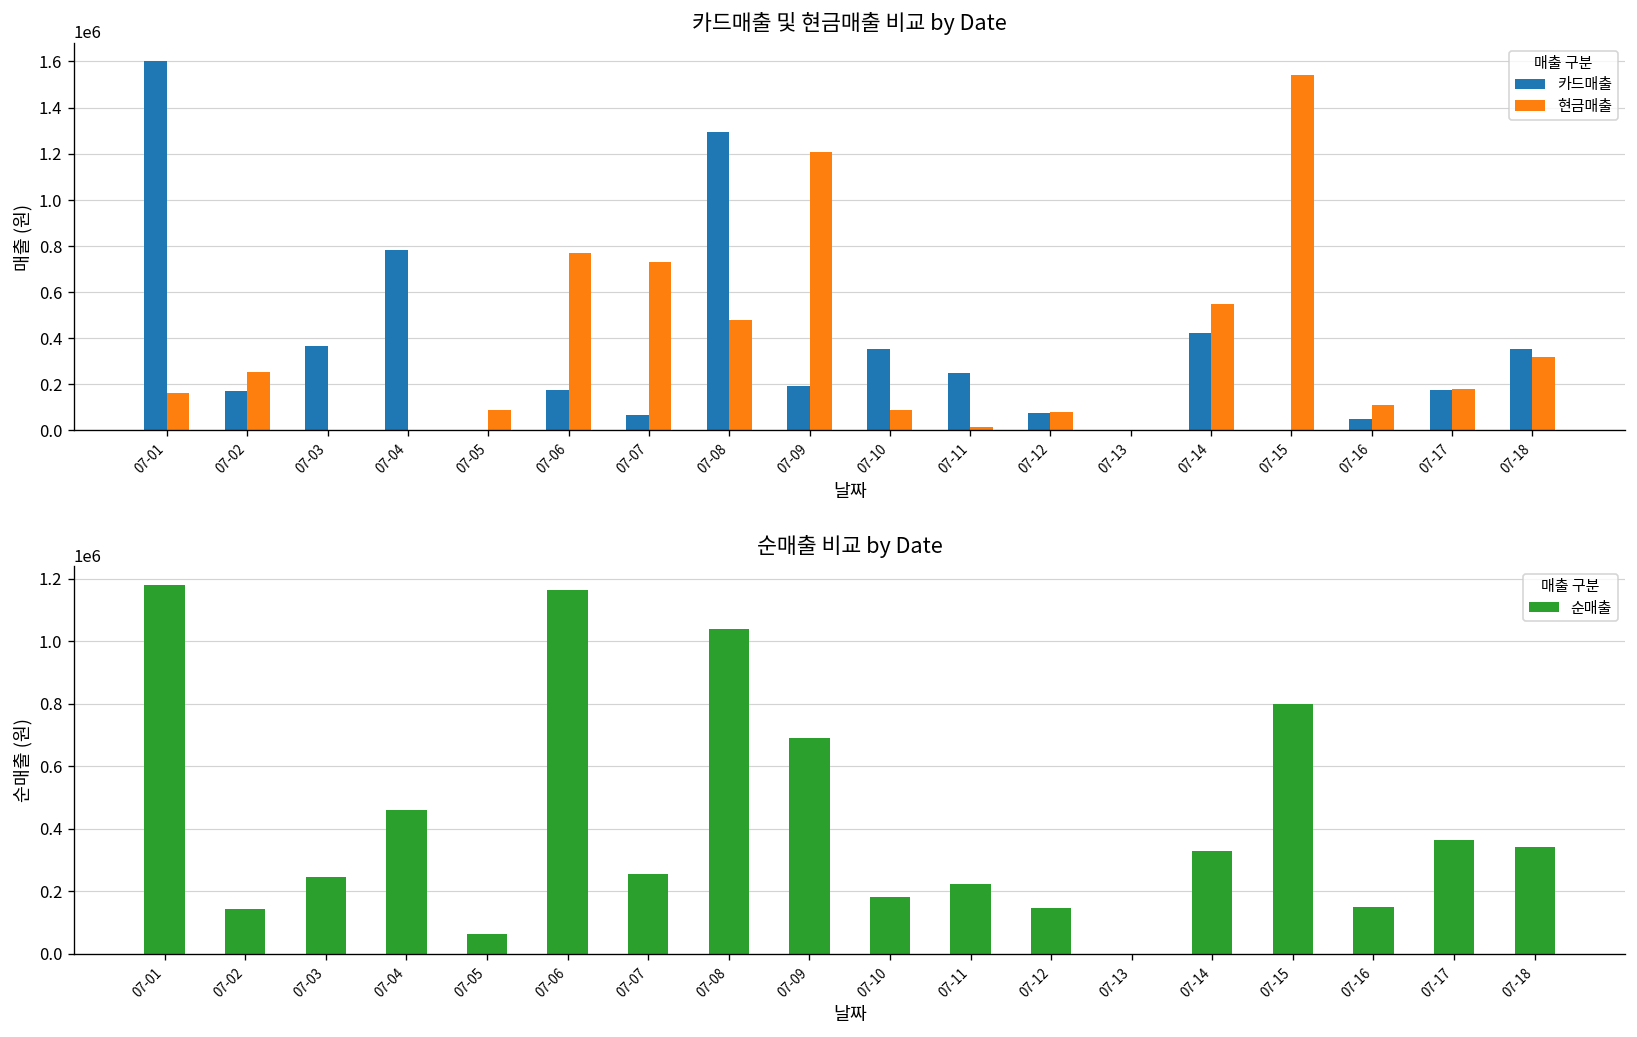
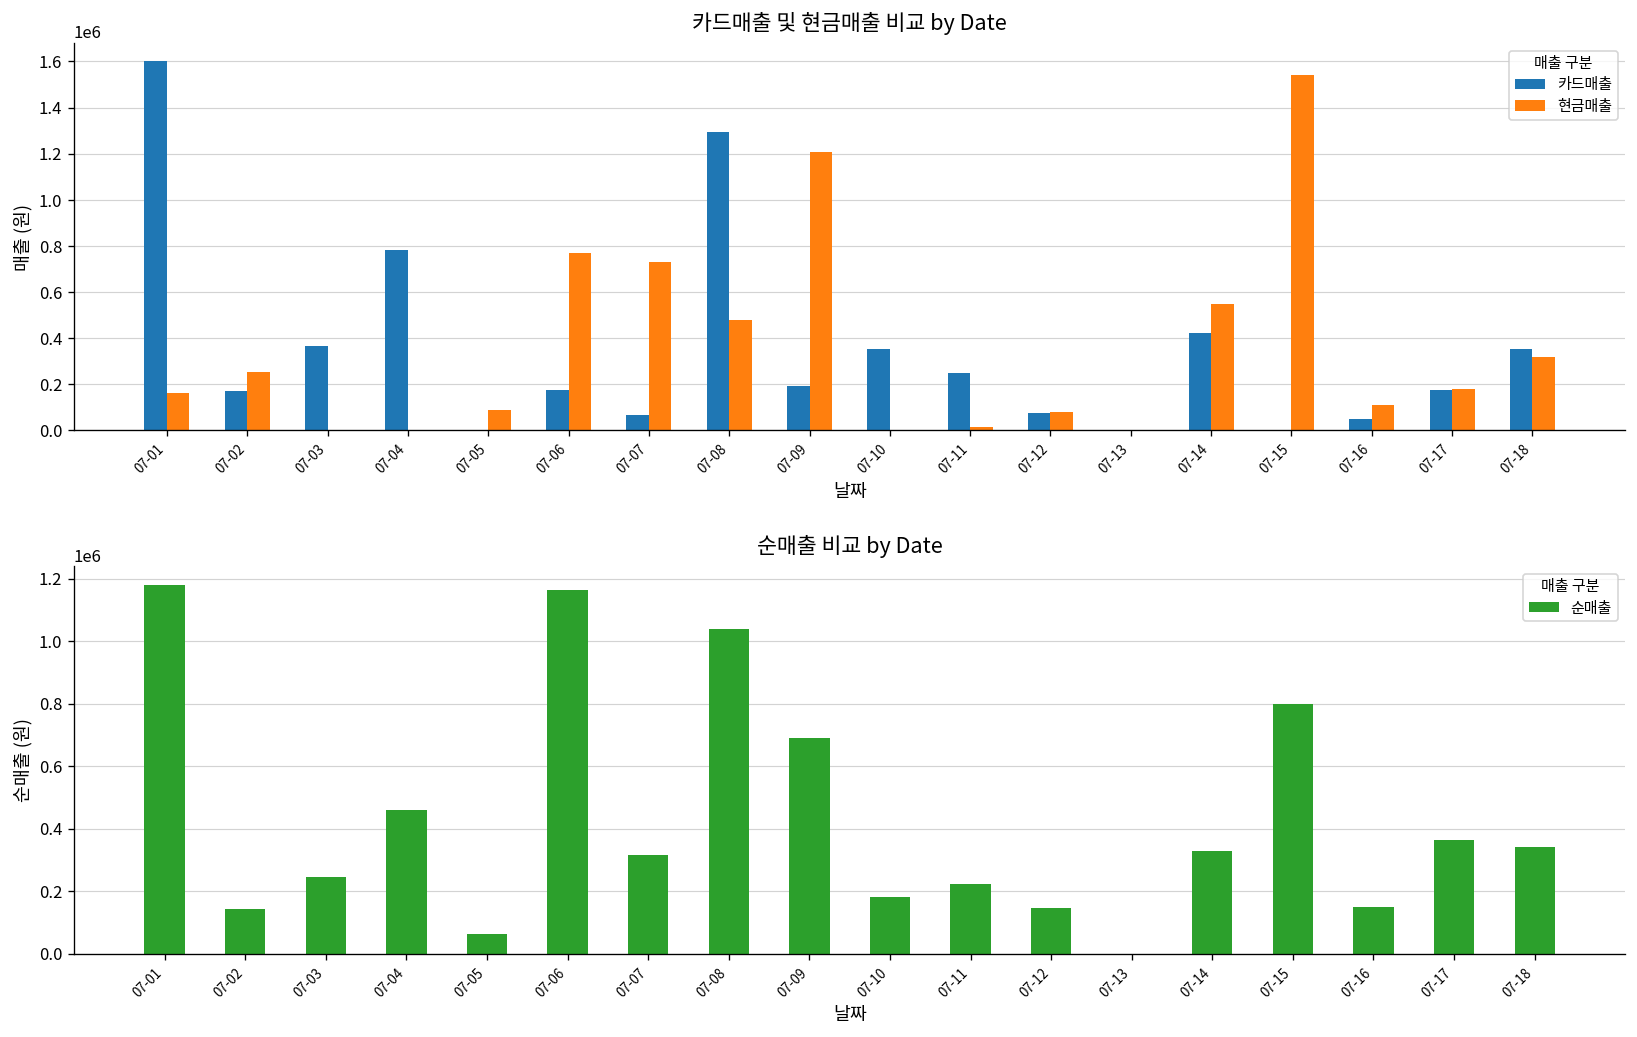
  {
    "카드매출 및 현금매출 비교 by Date": {
      "카드매출": {
        "07-01": 1600000,
        "07-02": 170000,
        "07-03": 370000,
        "07-04": 780000,
        "07-05": 0,
        "07-06": 180000,
        "07-07": 70000,
        "07-08": 1290000,
        "07-09": 190000,
        "07-10": 350000,
        "07-11": 250000,
        "07-12": 80000,
        "07-13": 0,
        "07-14": 420000,
        "07-15": 0,
        "07-16": 50000,
        "07-17": 170000,
        "07-18": 350000
      },
      "현금매출": {
        "07-01": 160000,
        "07-02": 250000,
        "07-03": 0,
        "07-04": 0,
        "07-05": 90000,
        "07-06": 770000,
        "07-07": 730000,
        "07-08": 480000,
        "07-09": 1210000,
-       "07-10": 90000,
+       "07-10": 0,
        "07-11": 10000,
        "07-12": 80000,
        "07-13": 0,
        "07-14": 550000,
        "07-15": 1540000,
        "07-16": 110000,
        "07-17": 180000,
        "07-18": 320000
      }
    },
    "순매출 비교 by Date": {
      "07-01": 1180000,
      "07-02": 140000,
      "07-03": 250000,
      "07-04": 460000,
      "07-05": 60000,
      "07-06": 1160000,
-     "07-07": 260000,
+     "07-07": 320000,
      "07-08": 1040000,
      "07-09": 690000,
      "07-10": 180000,
      "07-11": 220000,
      "07-12": 150000,
      "07-13": 0,
      "07-14": 330000,
      "07-15": 800000,
      "07-16": 150000,
      "07-17": 360000,
      "07-18": 340000
    }
  }
